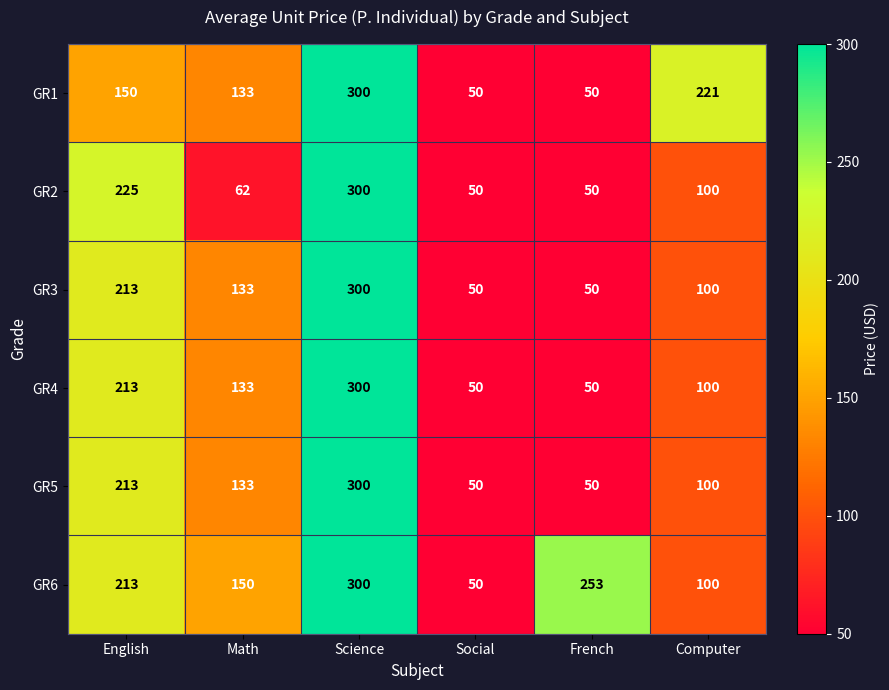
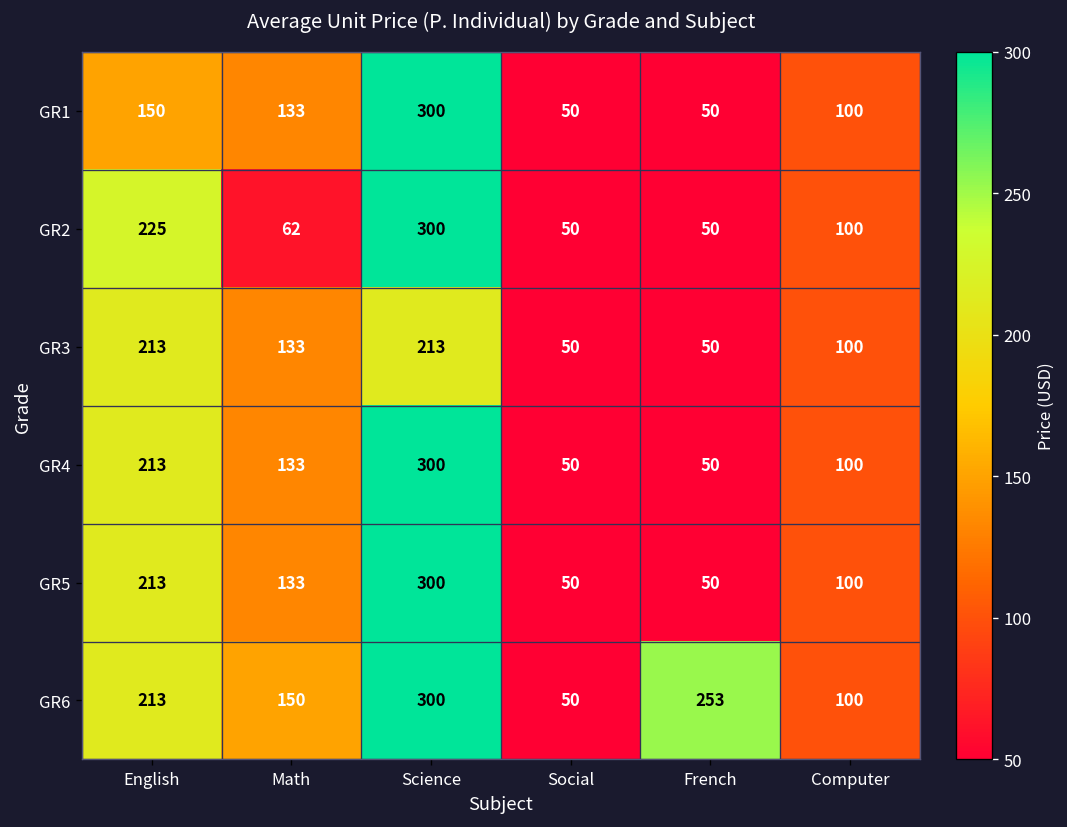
  {
    "GR1": {
      "English": 150,
      "Math": 133,
      "Science": 300,
      "Social": 50,
      "French": 50,
-     "Computer": 221
+     "Computer": 100
    },
    "GR2": {
      "English": 225,
      "Math": 62,
      "Science": 300,
      "Social": 50,
      "French": 50,
      "Computer": 100
    },
    "GR3": {
      "English": 213,
      "Math": 133,
-     "Science": 300,
+     "Science": 213,
      "Social": 50,
      "French": 50,
      "Computer": 100
    },
    "GR4": {
      "English": 213,
      "Math": 133,
      "Science": 300,
      "Social": 50,
      "French": 50,
      "Computer": 100
    },
    "GR5": {
      "English": 213,
      "Math": 133,
      "Science": 300,
      "Social": 50,
      "French": 50,
      "Computer": 100
    },
    "GR6": {
      "English": 213,
      "Math": 150,
      "Science": 300,
      "Social": 50,
      "French": 253,
      "Computer": 100
    }
  }
